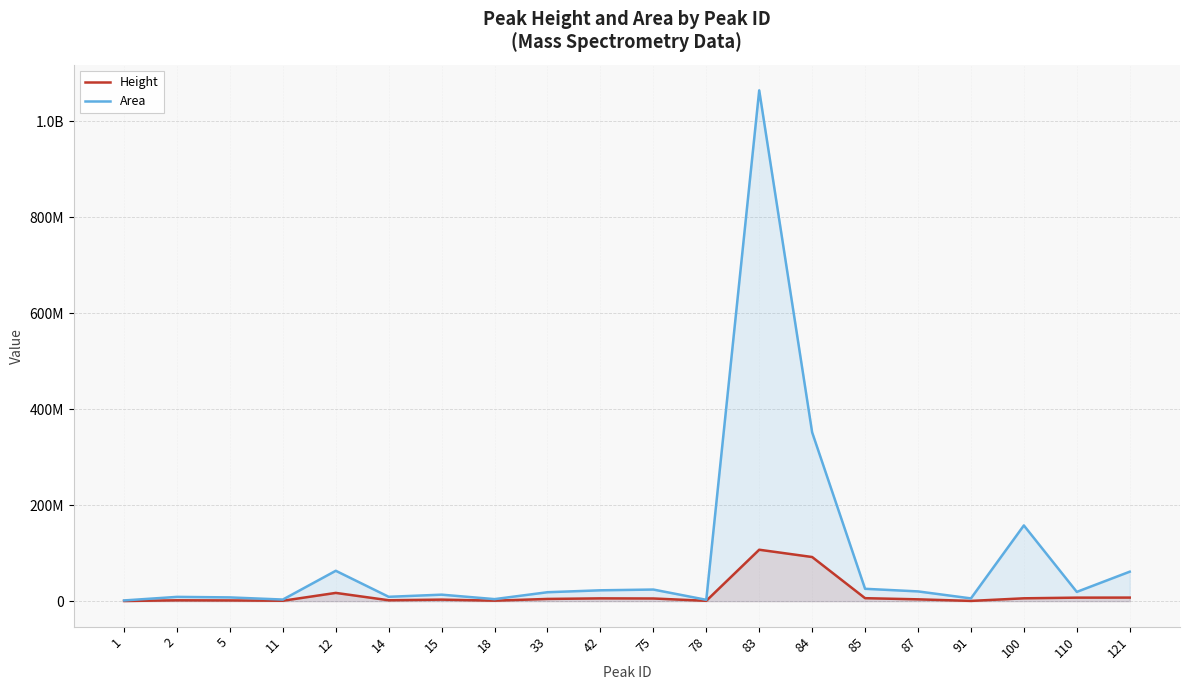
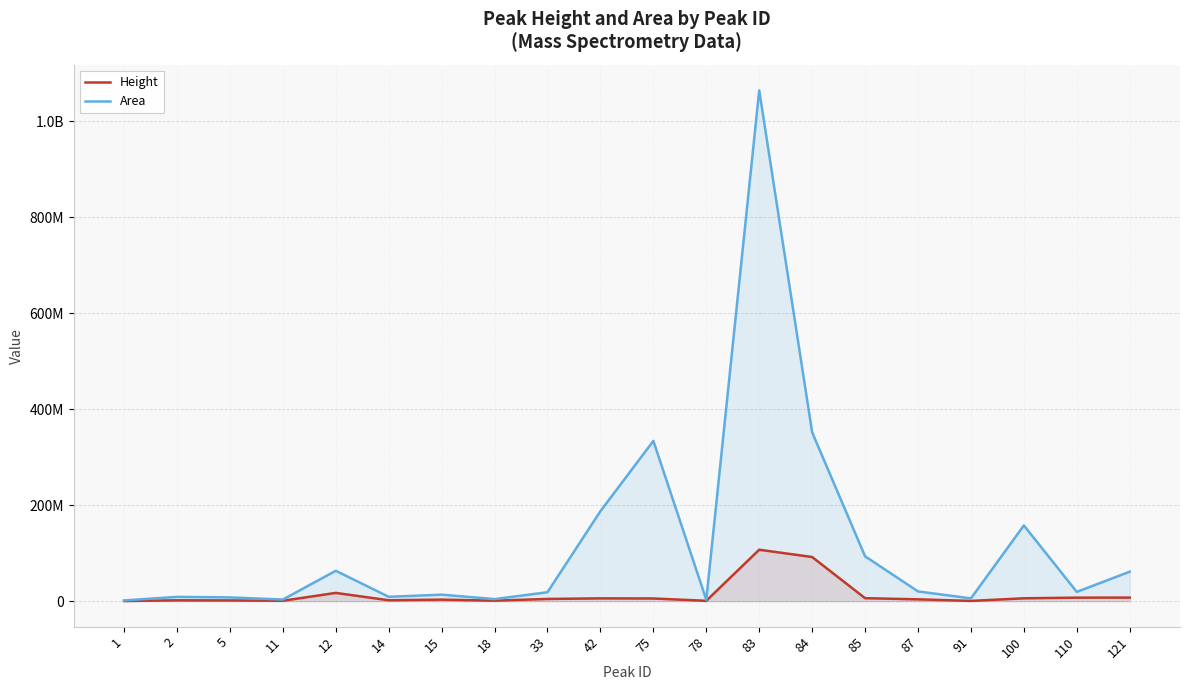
  {
    "Height": {
      "2": 0,
      "5": 0,
      "12": 20000000,
      "14": 0,
      "15": 0,
      "33": 0,
      "42": 10000000,
      "75": 10000000,
      "83": 110000000,
      "84": 90000000,
      "85": 10000000,
      "87": 0,
      "100": 10000000,
      "110": 10000000,
      "121": 10000000
    },
    "Area": {
      "2": 10000000,
      "5": 10000000,
      "12": 60000000,
      "14": 10000000,
      "15": 10000000,
      "33": 20000000,
-     "42": 20000000,
-     "75": 20000000,
+     "42": 190000000,
+     "75": 330000000,
      "83": 1060000000,
      "84": 350000000,
-     "85": 30000000,
+     "85": 90000000,
      "87": 20000000,
      "100": 160000000,
      "110": 20000000,
      "121": 60000000
    }
  }
